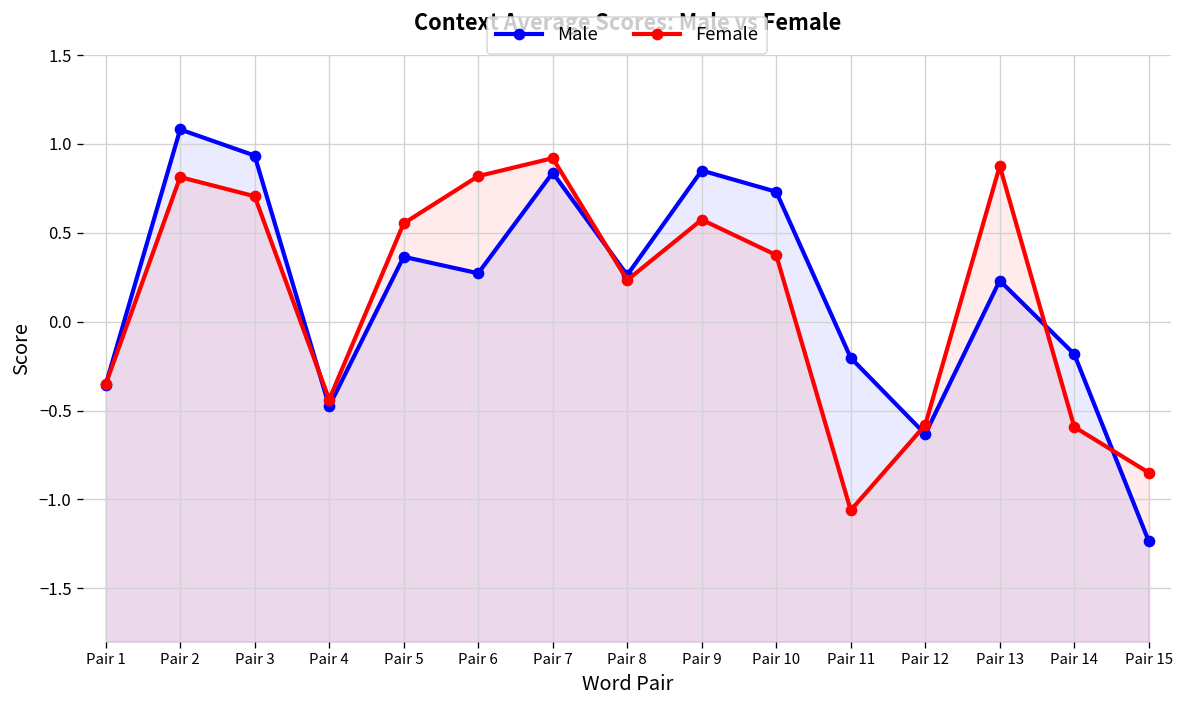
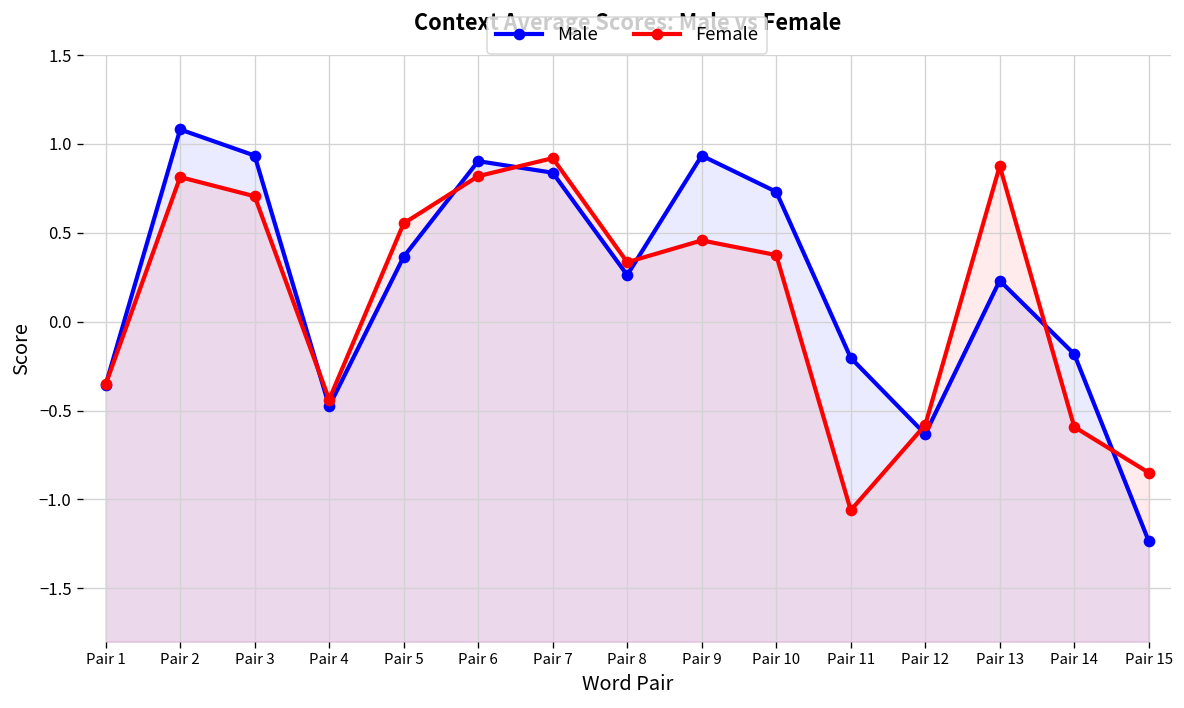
  {
    "Male": {
      "Pair 2": 1.08,
      "Pair 3": 0.93,
      "Pair 4": -0.48,
      "Pair 5": 0.36,
-     "Pair 6": 0.27,
+     "Pair 6": 0.90,
      "Pair 7": 0.84,
      "Pair 8": 0.26,
-     "Pair 9": 0.85,
+     "Pair 9": 0.93,
      "Pair 10": 0.73,
      "Pair 11": -0.20,
      "Pair 12": -0.63,
      "Pair 13": 0.23,
      "Pair 14": -0.18,
      "Pair 15": -1.23
    },
    "Female": {
      "Pair 2": 0.81,
      "Pair 3": 0.71,
      "Pair 4": -0.44,
      "Pair 5": 0.55,
      "Pair 6": 0.82,
      "Pair 7": 0.92,
-     "Pair 8": 0.23,
-     "Pair 9": 0.57,
+     "Pair 8": 0.33,
+     "Pair 9": 0.46,
      "Pair 10": 0.37,
      "Pair 11": -1.06,
      "Pair 12": -0.58,
      "Pair 13": 0.88,
      "Pair 14": -0.59,
      "Pair 15": -0.85
    }
  }
